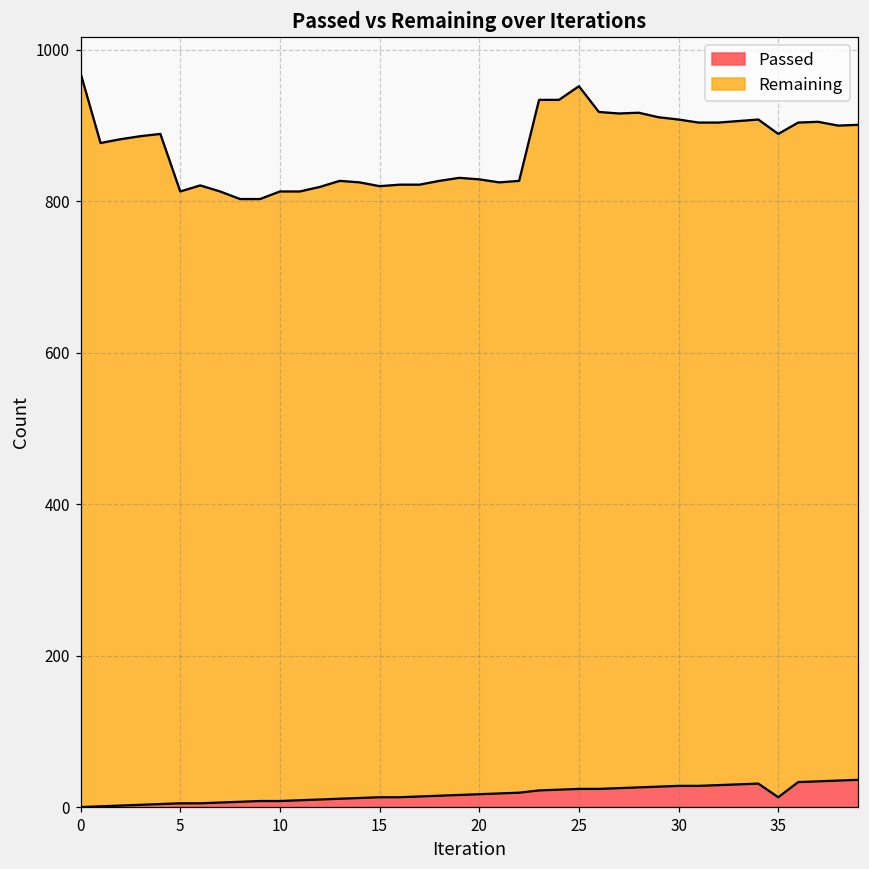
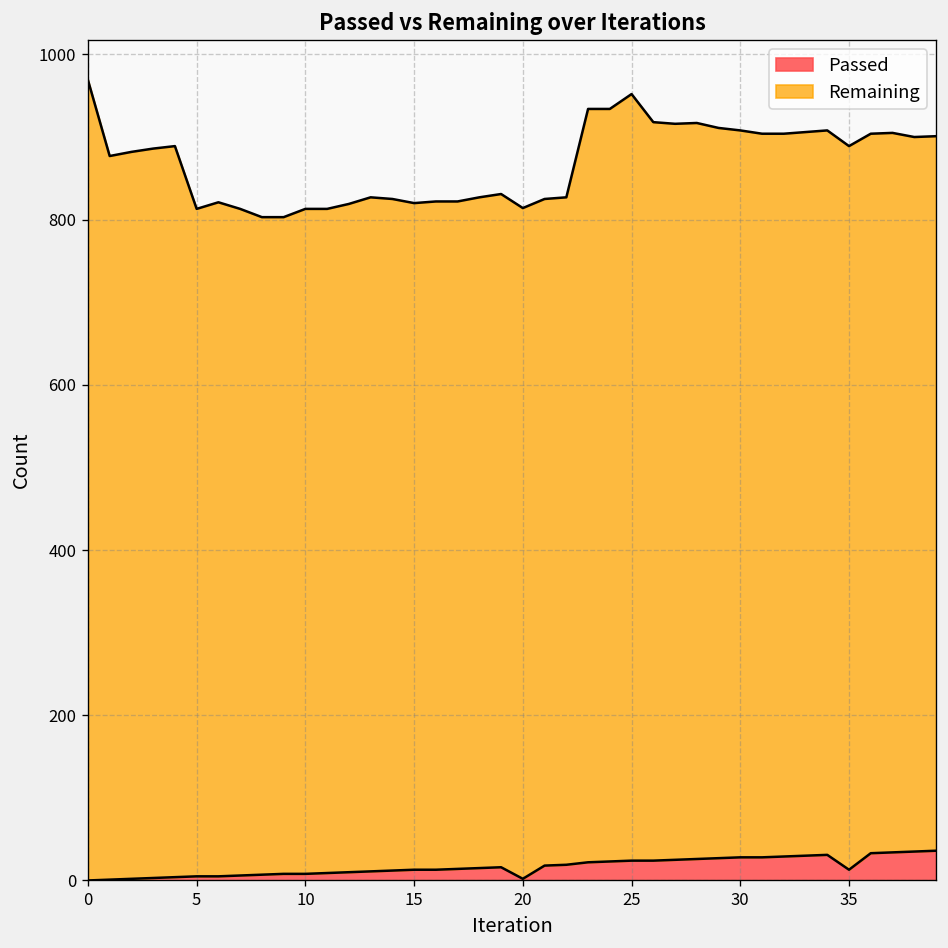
  {
    "Passed": {
      "0": 0,
      "5": 10,
      "10": 10,
      "15": 10,
-     "20": 20,
+     "20": 0,
      "25": 20,
      "30": 30,
      "35": 10
    },
    "Remaining": {
      "0": 970,
      "5": 810,
      "10": 810,
      "15": 810,
      "20": 810,
      "25": 930,
      "30": 880,
      "35": 880
    }
  }
